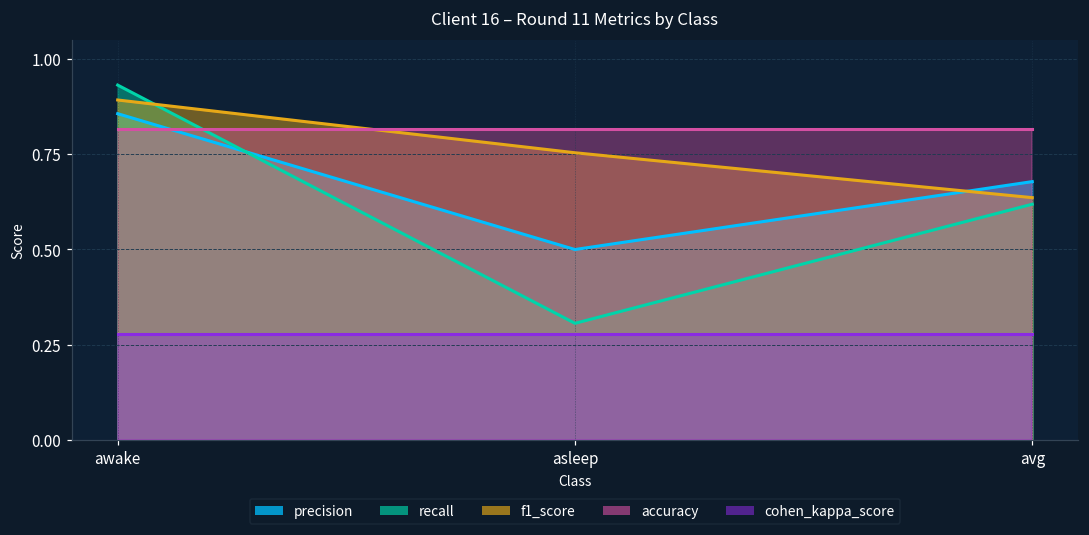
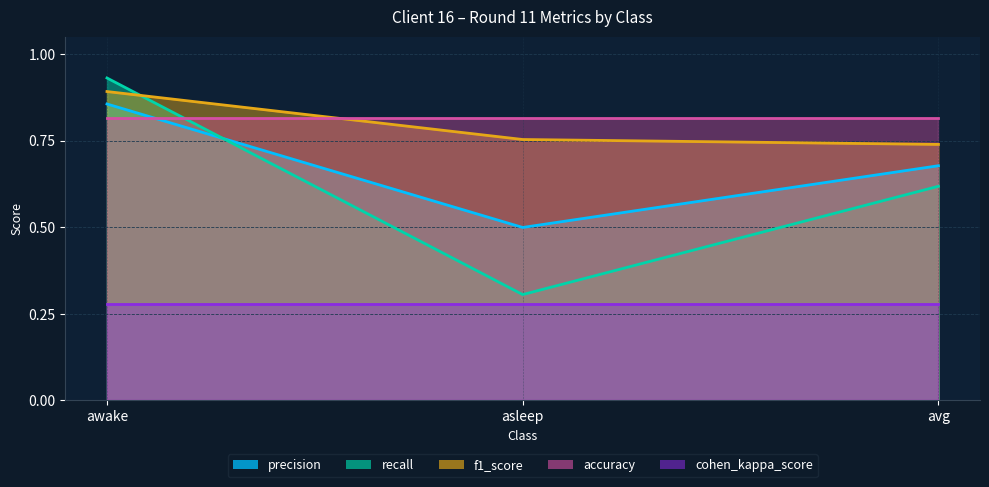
  {
    "precision": {
      "awake": 0.86,
      "asleep": 0.50,
      "avg": 0.68
    },
    "recall": {
      "awake": 0.93,
      "asleep": 0.31,
      "avg": 0.62
    },
    "f1_score": {
      "awake": 0.89,
      "asleep": 0.75,
-     "avg": 0.64
+     "avg": 0.74
    },
    "accuracy": {
      "awake": 0.82,
      "asleep": 0.82,
      "avg": 0.82
    },
    "cohen_kappa_score": {
      "awake": 0.28,
      "asleep": 0.28,
      "avg": 0.28
    }
  }
